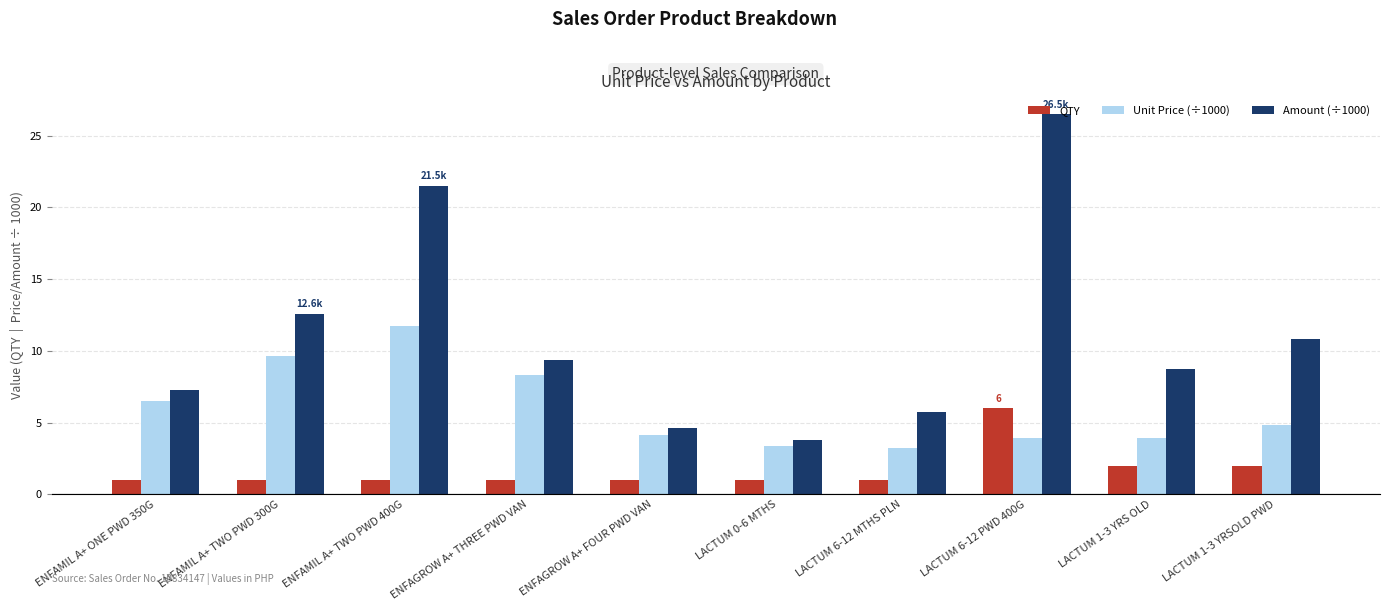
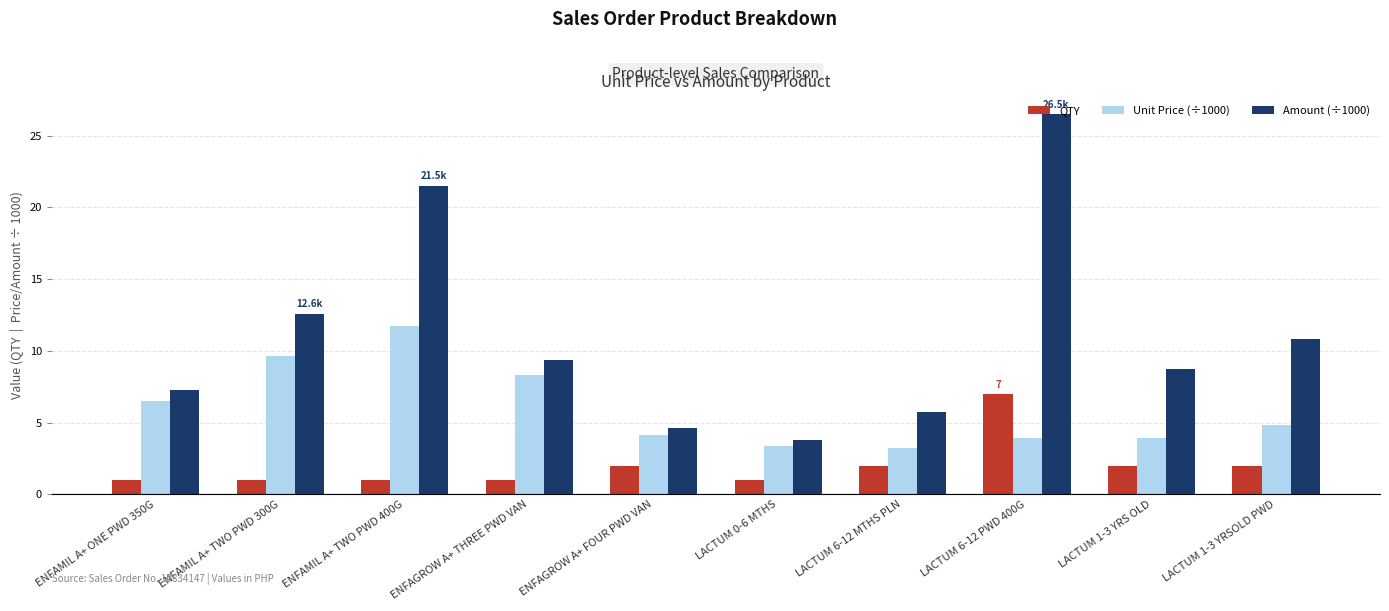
  {
    "QTY": {
-     "ENFAGROW A+ FOUR PWD VAN": "1",
-     "LACTUM 6-12 MTHS PLN": "1",
-     "LACTUM 6-12 PWD 400G": "6"
+     "ENFAGROW A+ FOUR PWD VAN": "2",
+     "LACTUM 6-12 MTHS PLN": "2",
+     "LACTUM 6-12 PWD 400G": "7"
    },
    "Unit Price (÷1000)": {
      "ENFAMIL A+ ONE PWD 350G": "6.5",
      "ENFAMIL A+ TWO PWD 300G": "9.6",
      "ENFAMIL A+ TWO PWD 400G": "11.8",
      "ENFAGROW A+ THREE PWD VAN": "8.3",
      "ENFAGROW A+ FOUR PWD VAN": "4",
      "LACTUM 0-6 MTHS": "3.4",
      "LACTUM 6-12 MTHS PLN": "3.2",
      "LACTUM 6-12 PWD 400G": "4",
      "LACTUM 1-3 YRS OLD": "4",
      "LACTUM 1-3 YRSOLD PWD": "5"
    },
    "Amount (÷1000)": {
      "ENFAMIL A+ TWO PWD 300G": "12.6k",
      "ENFAMIL A+ TWO PWD 400G": "21.5k",
      "LACTUM 6-12 PWD 400G": "26.5k"
    }
  }
